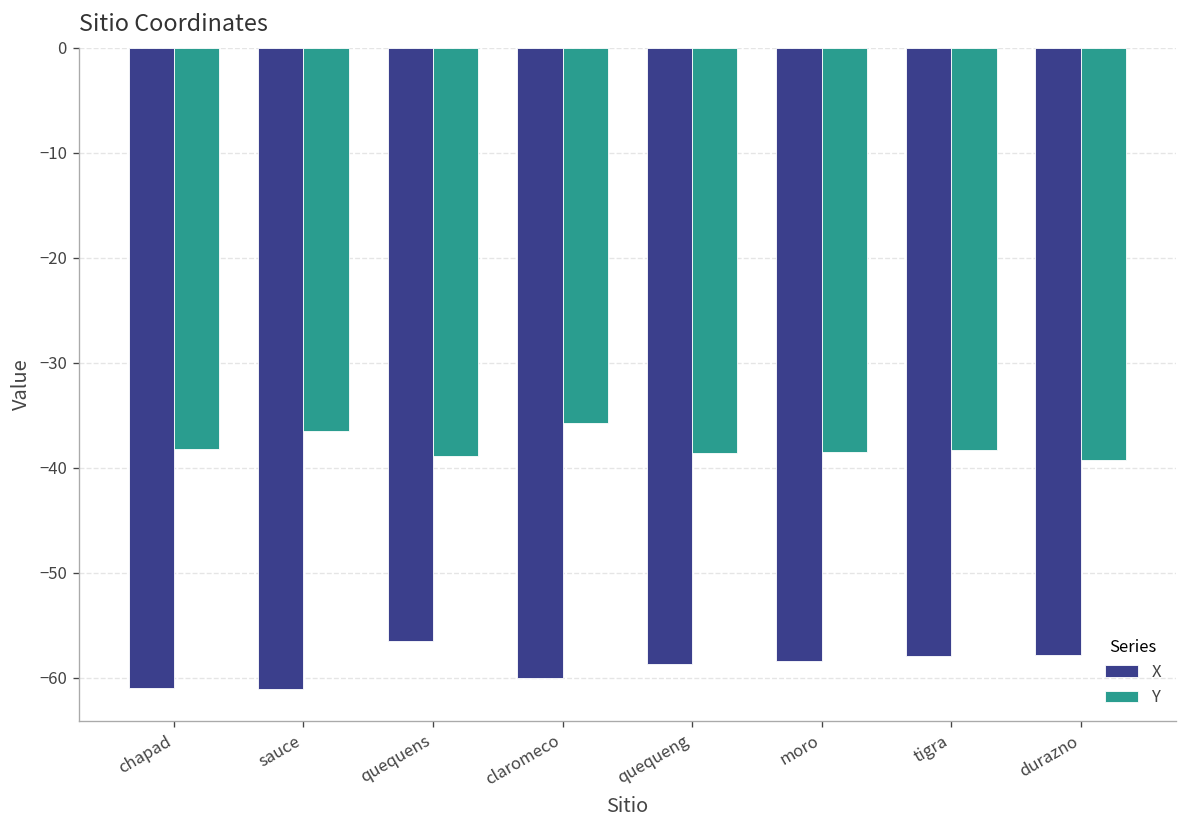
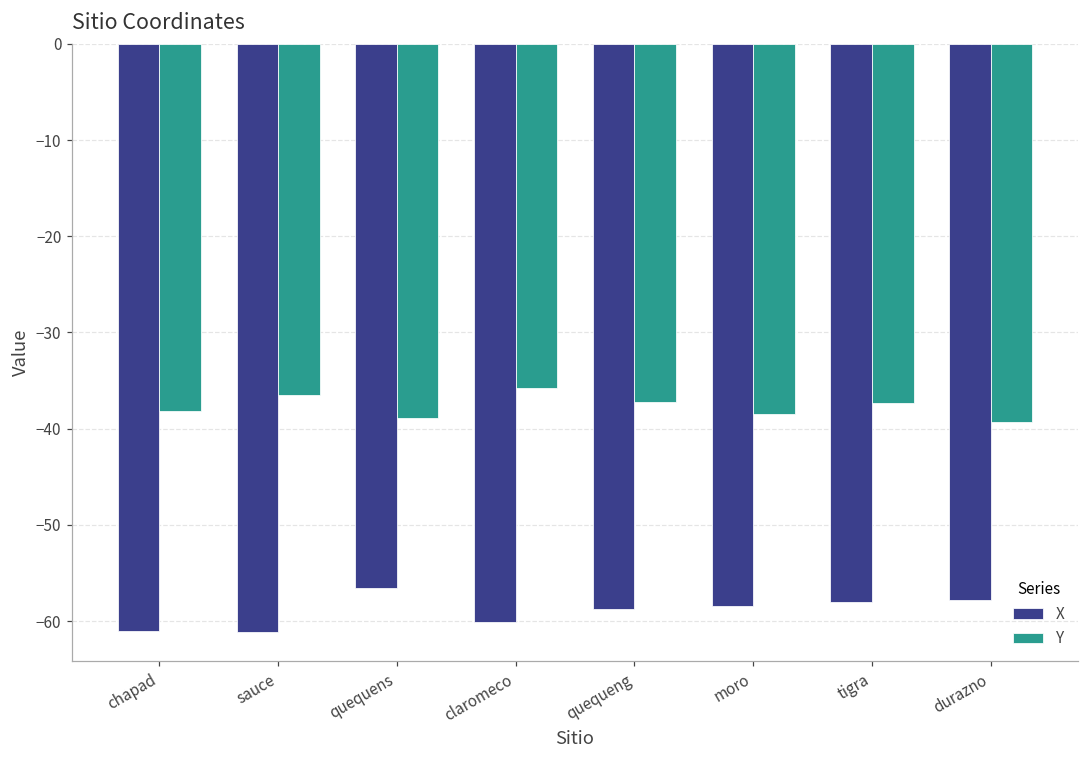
  {
    "X": {
      "chapad": -61,
      "sauce": -61,
      "quequens": -57,
      "claromeco": -60,
      "quequeng": -59,
      "moro": -58,
      "tigra": -58,
      "durazno": -58
    },
    "Y": {
      "chapad": -38,
      "sauce": -37,
      "quequens": -39,
      "claromeco": -36,
-     "quequeng": -39,
+     "quequeng": -37,
      "moro": -39,
-     "tigra": -38,
+     "tigra": -37,
      "durazno": -39
    }
  }
